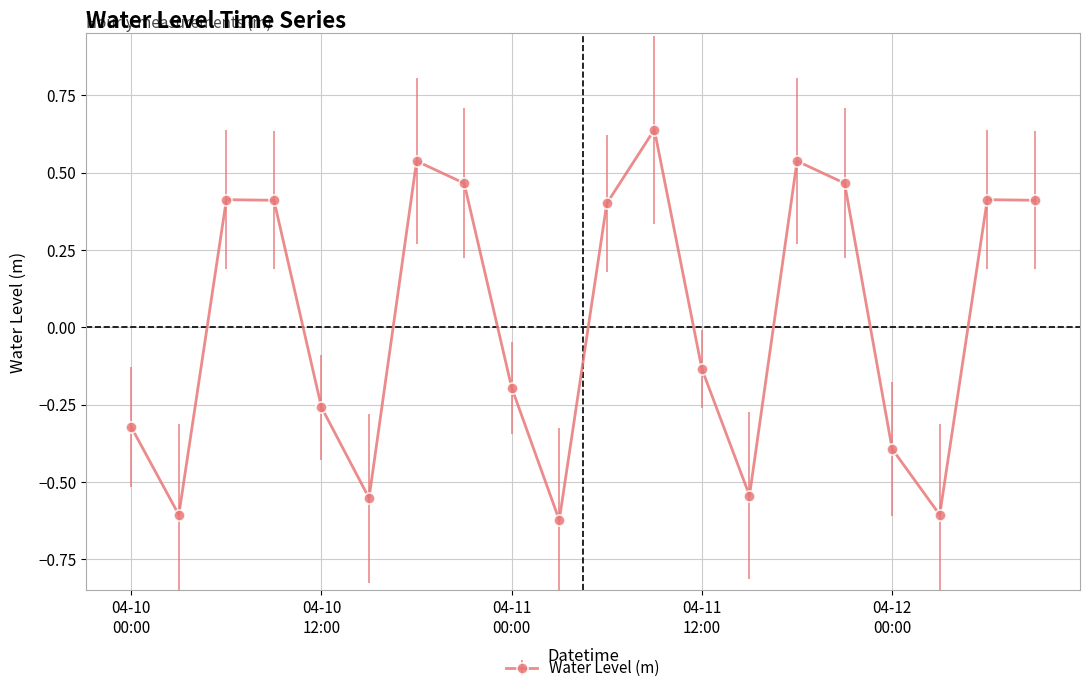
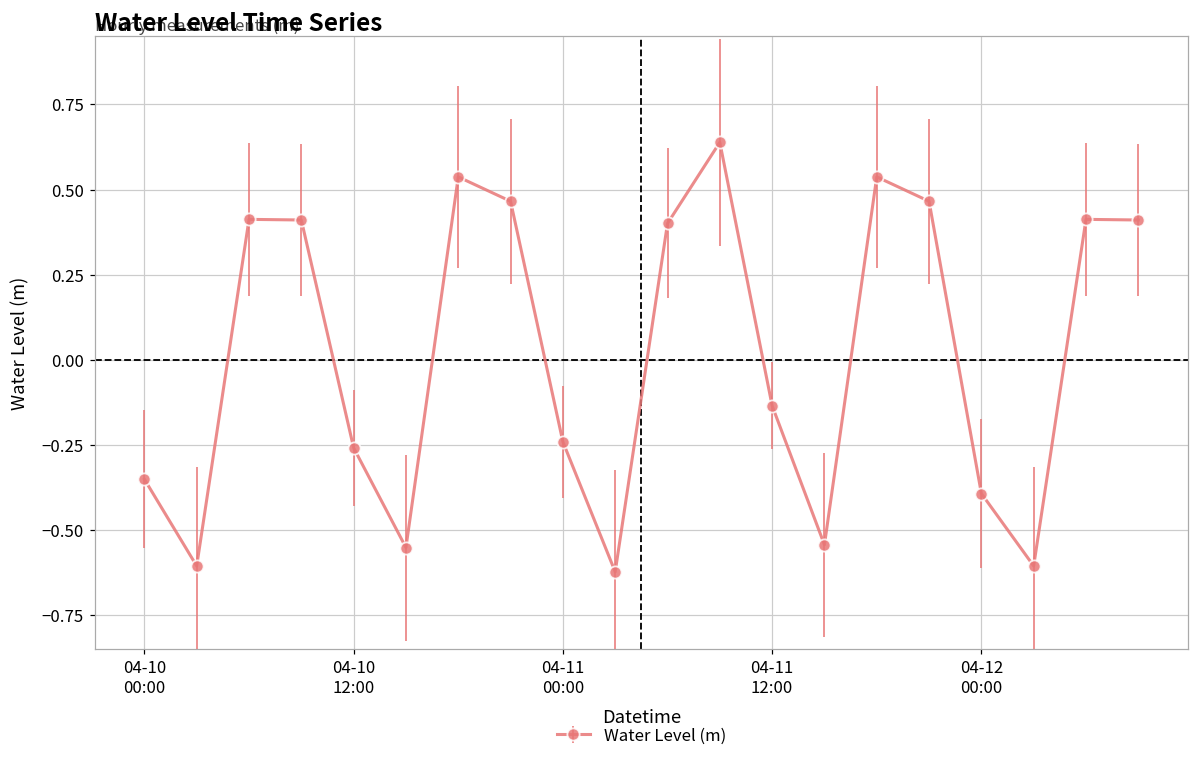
  {
-   "04-10 00:00": -0.32,
+   "04-10 00:00": -0.35,
    "04-10 12:00": -0.26,
-   "04-11 00:00": -0.20,
+   "04-11 00:00": -0.24,
    "04-11 12:00": -0.13,
    "04-12 00:00": -0.39
  }
